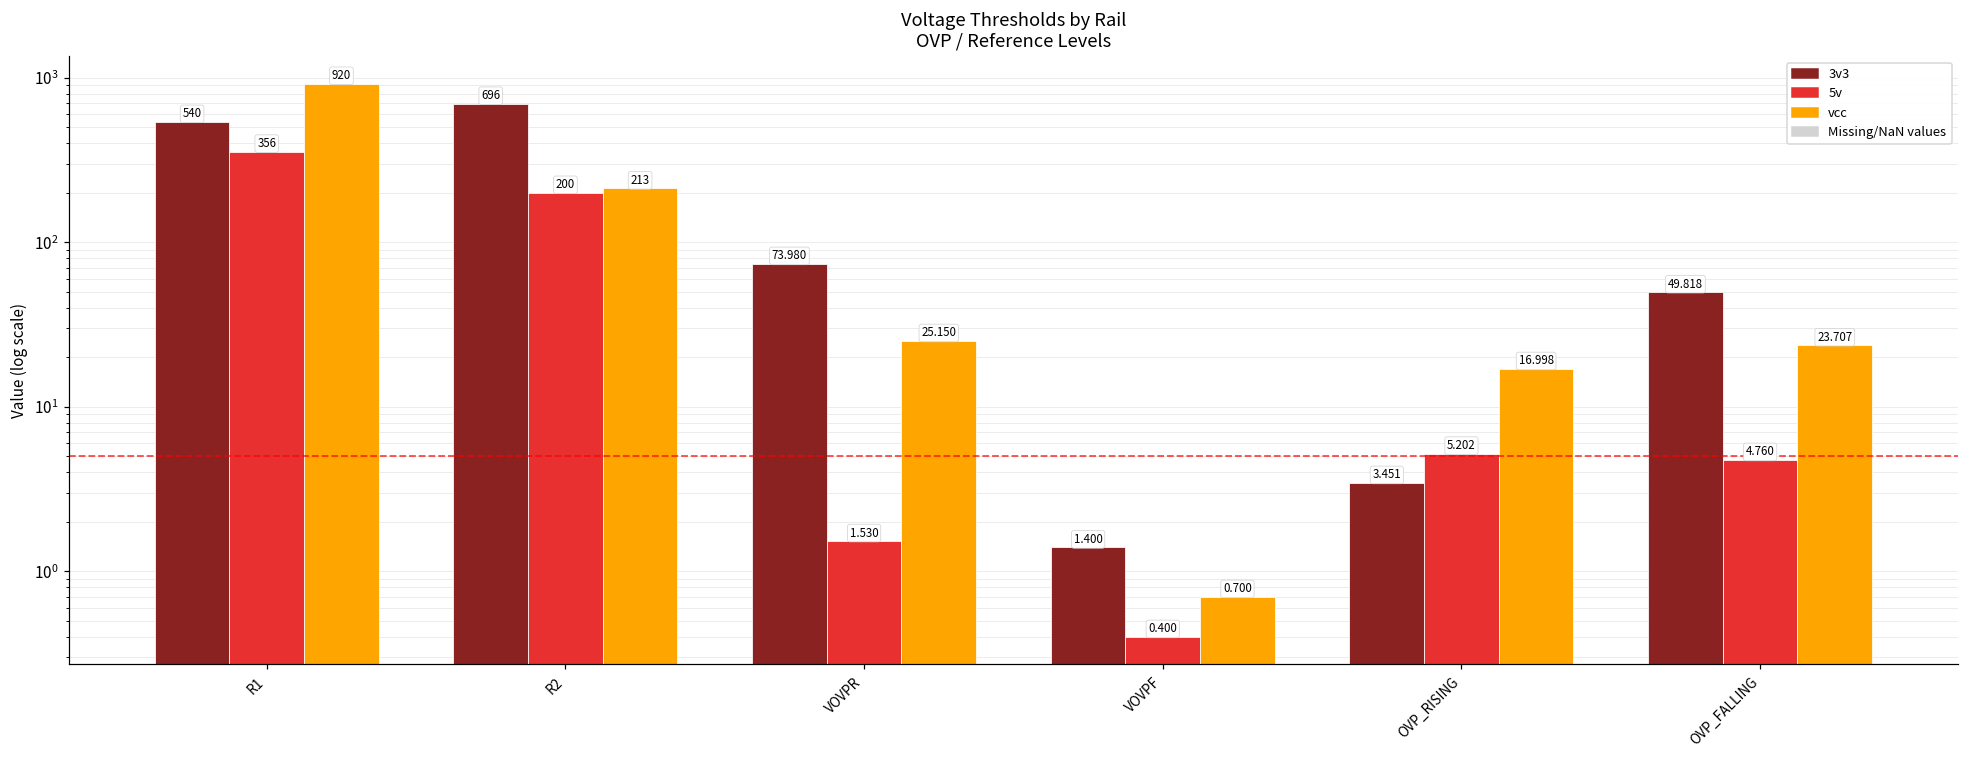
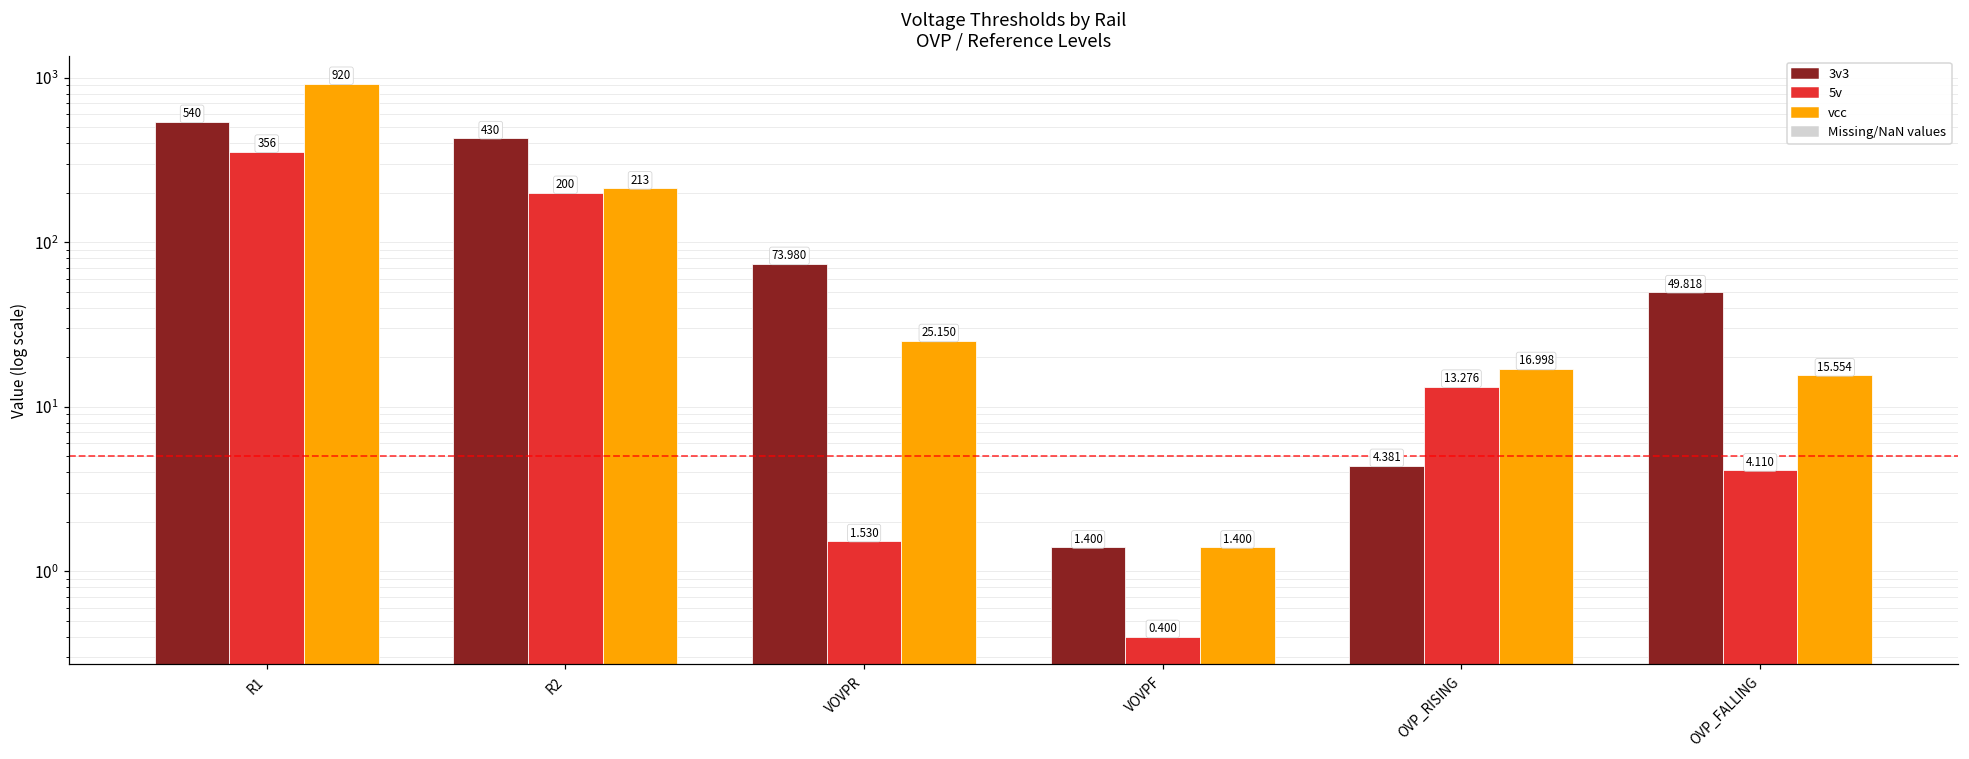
  {
    "3v3": {
-     "R2": 696,
-     "OVP_RISING": 3.451
+     "R2": 430,
+     "OVP_RISING": 4.381
    },
    "5v": {
-     "OVP_RISING": 5.202,
-     "OVP_FALLING": 4.760
+     "OVP_RISING": 13.276,
+     "OVP_FALLING": 4.110
    },
    "vcc": {
-     "VOVPF": 0.700,
-     "OVP_FALLING": 23.707
+     "VOVPF": 1.400,
+     "OVP_FALLING": 15.554
    }
  }
